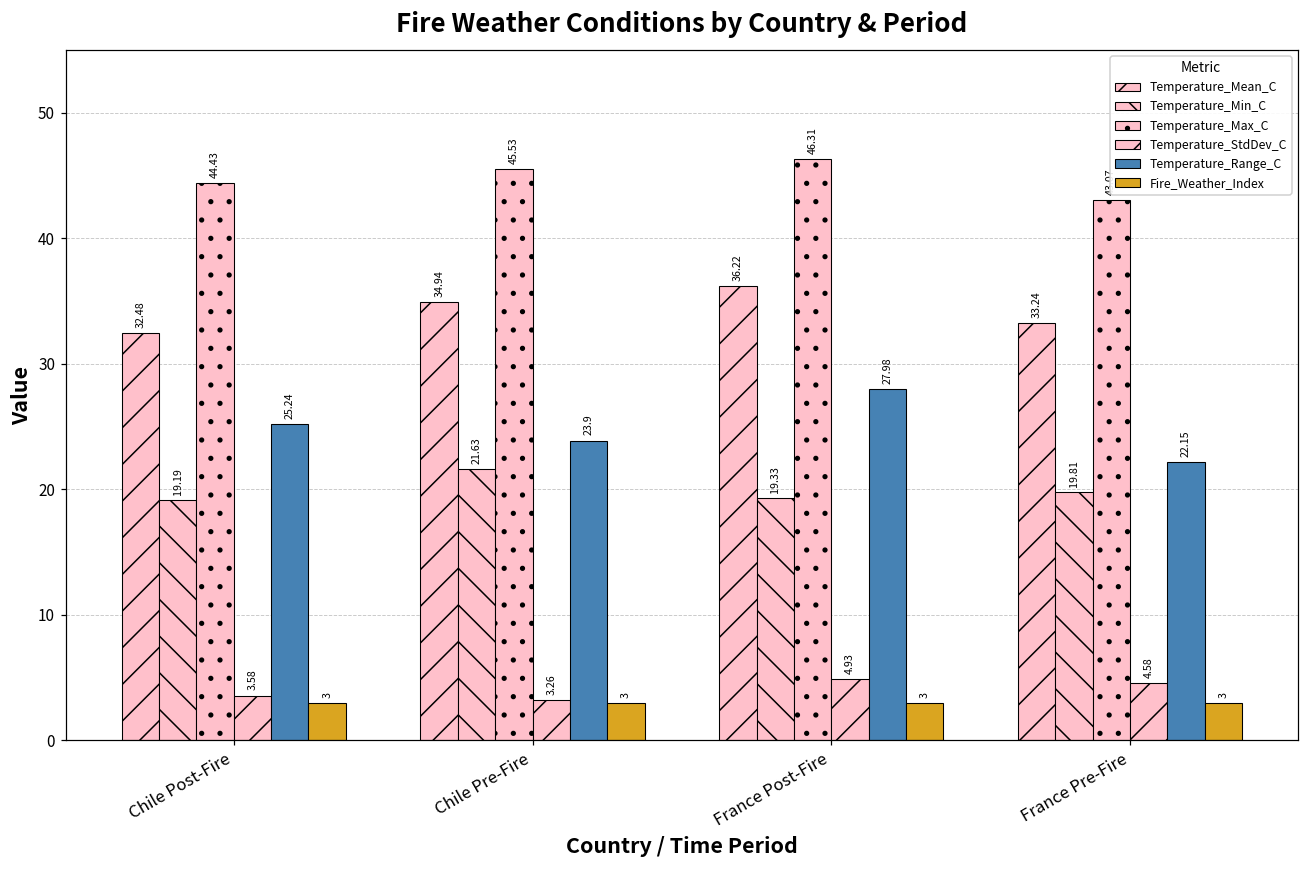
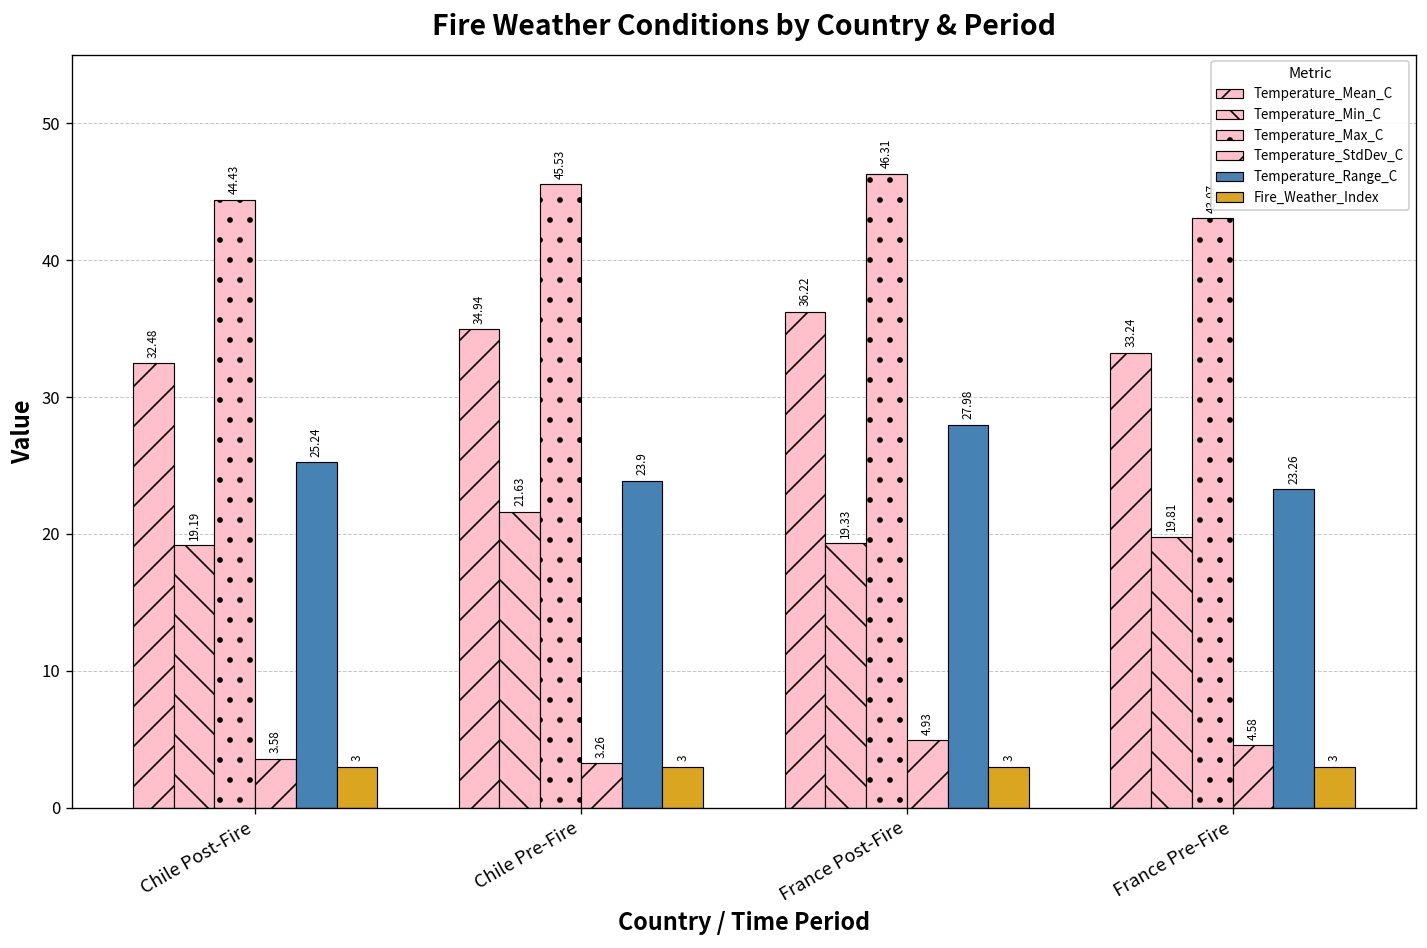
  {
    "Temperature_Range_C": {
      "Chile Post-Fire": 25.24,
      "Chile Pre-Fire": 23.9,
      "France Post-Fire": 27.98,
-     "France Pre-Fire": 22.15
+     "France Pre-Fire": 23.26
    },
    "Fire_Weather_Index": {
      "Chile Post-Fire": 3,
      "Chile Pre-Fire": 3,
      "France Post-Fire": 3,
      "France Pre-Fire": 3
    }
  }
